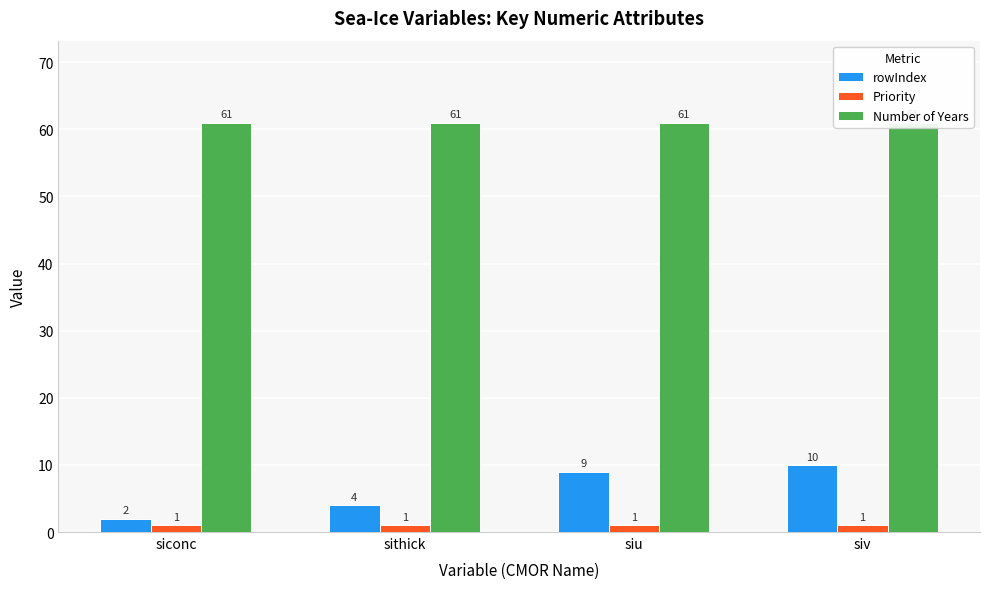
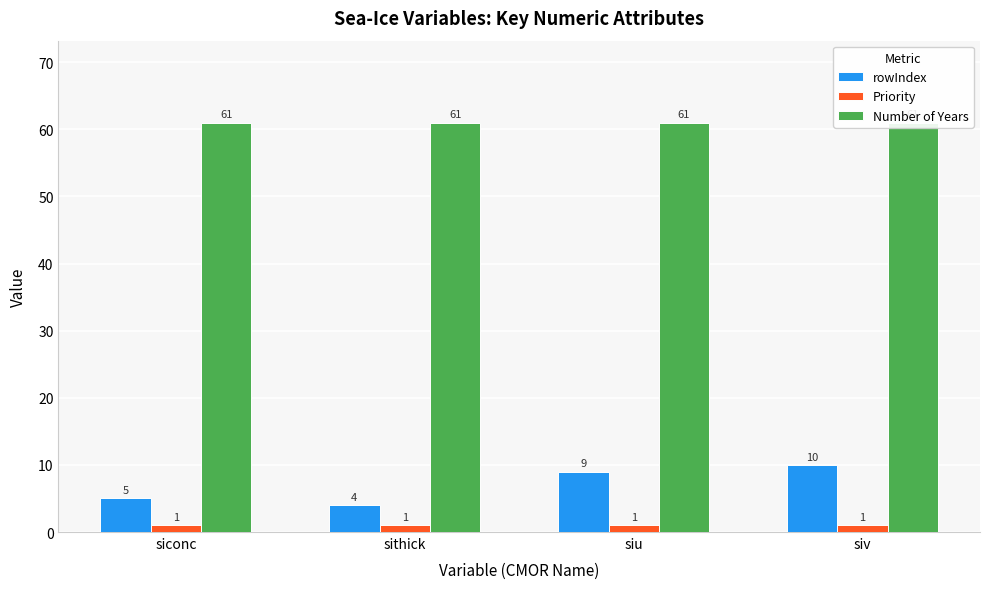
  {
    "rowIndex": {
-     "siconc": 2,
+     "siconc": 5,
      "sithick": 4,
      "siu": 9,
      "siv": 10
    },
    "Priority": {
      "siconc": 1,
      "sithick": 1,
      "siu": 1,
      "siv": 1
    },
    "Number of Years": {
      "siconc": 61,
      "sithick": 61,
      "siu": 61
    }
  }
